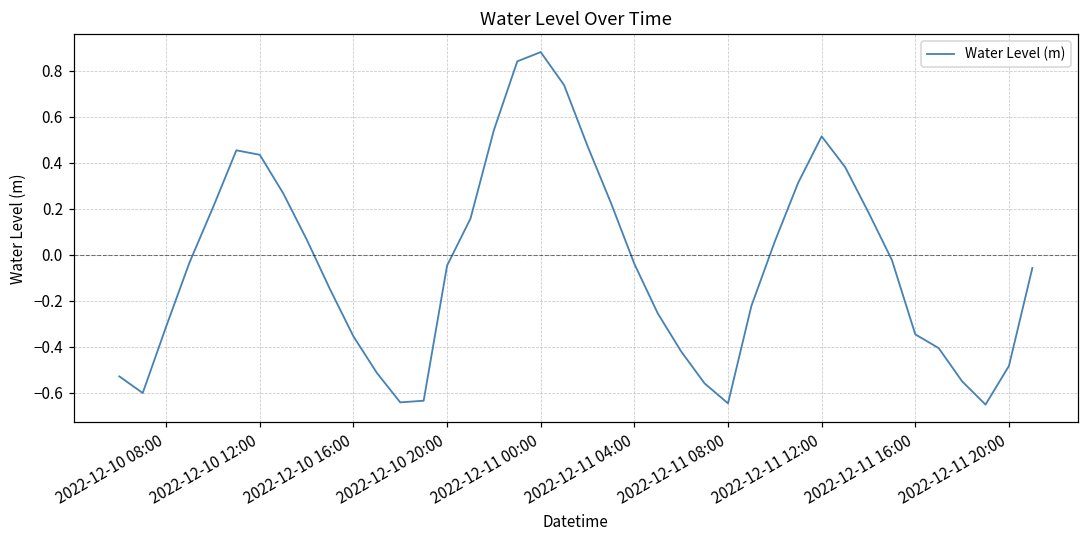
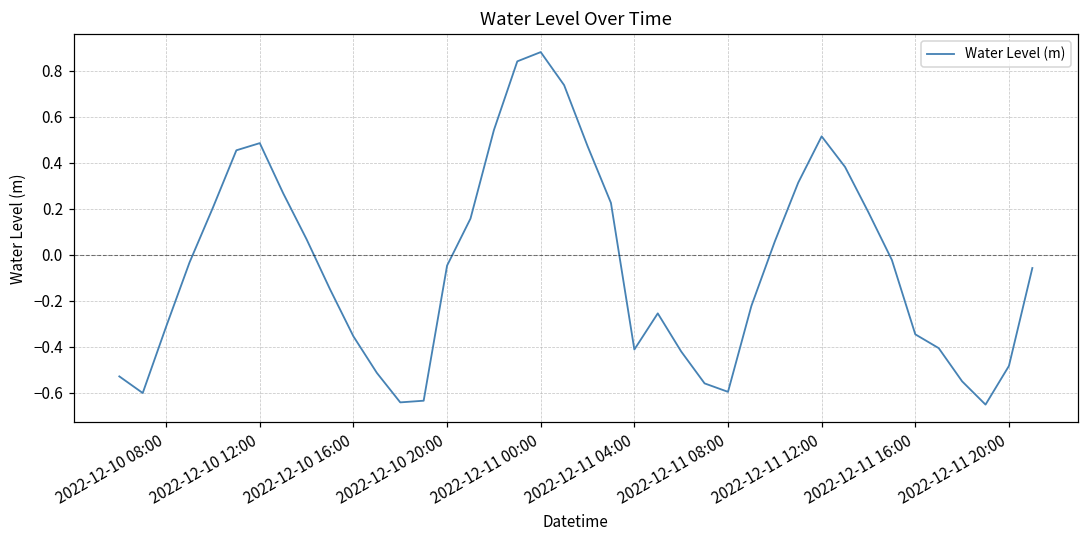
  {
    "2022-12-10 08:00": -0.31,
-   "2022-12-10 12:00": 0.44,
+   "2022-12-10 12:00": 0.49,
    "2022-12-10 16:00": -0.35,
    "2022-12-10 20:00": -0.05,
    "2022-12-11 00:00": 0.88,
-   "2022-12-11 04:00": -0.04,
-   "2022-12-11 08:00": -0.65,
+   "2022-12-11 04:00": -0.41,
+   "2022-12-11 08:00": -0.60,
    "2022-12-11 12:00": 0.52,
    "2022-12-11 16:00": -0.35,
    "2022-12-11 20:00": -0.48
  }
